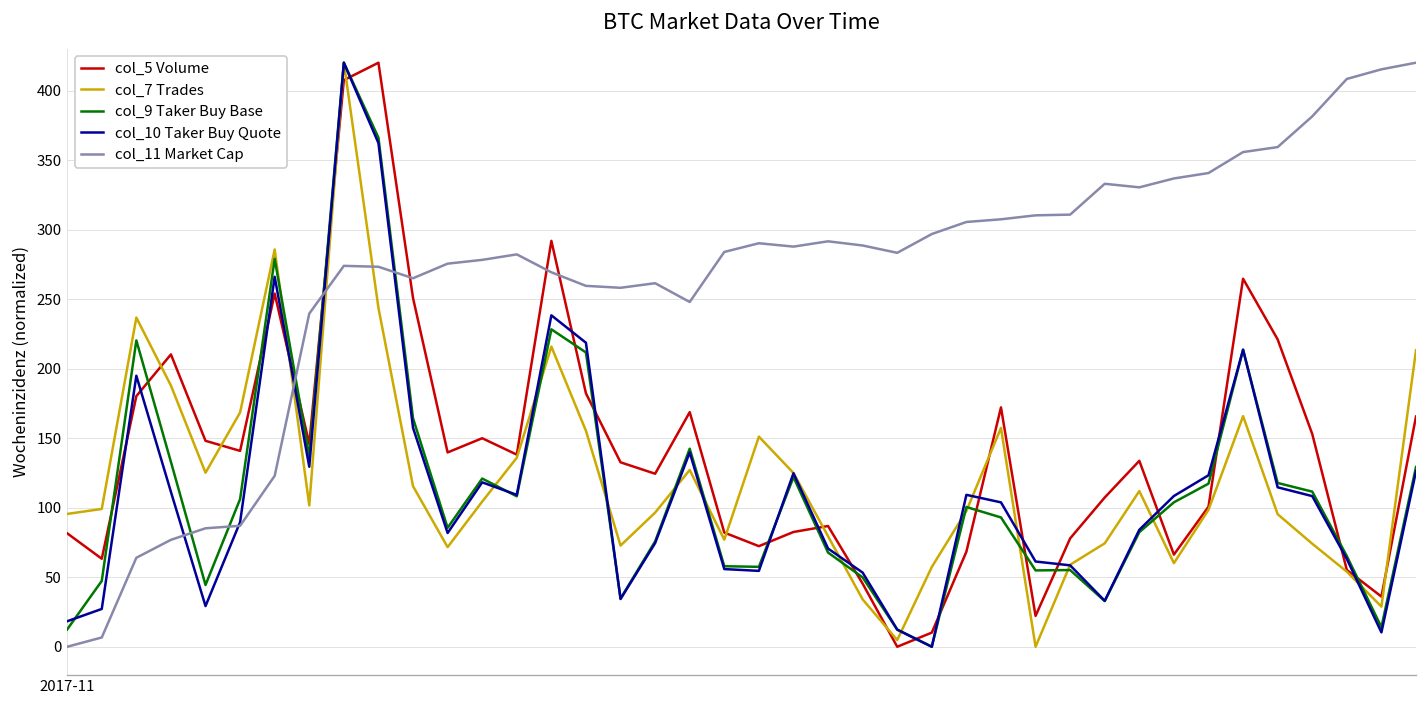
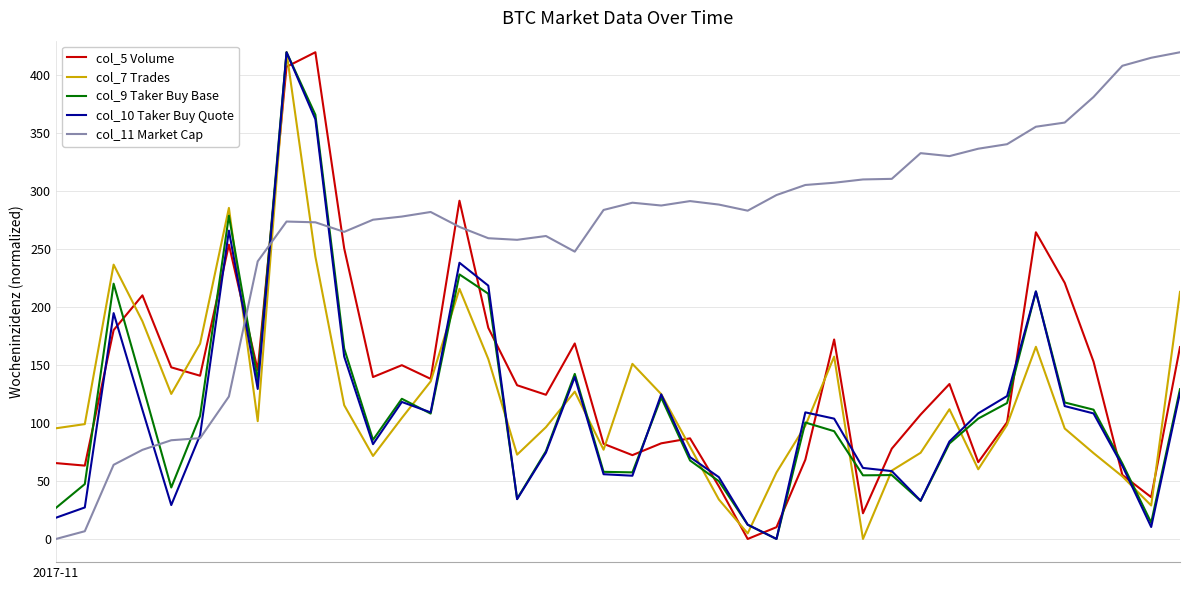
  {
    "col_5 Volume": {
-     "2017-11": 82
+     "2017-11": 65
    },
    "col_7 Trades": {
      "2017-11": 96
    },
    "col_9 Taker Buy Base": {
-     "2017-11": 12
+     "2017-11": 27
    },
    "col_10 Taker Buy Quote": {
      "2017-11": 18
    },
    "col_11 Market Cap": {
      "2017-11": 0
    }
  }
